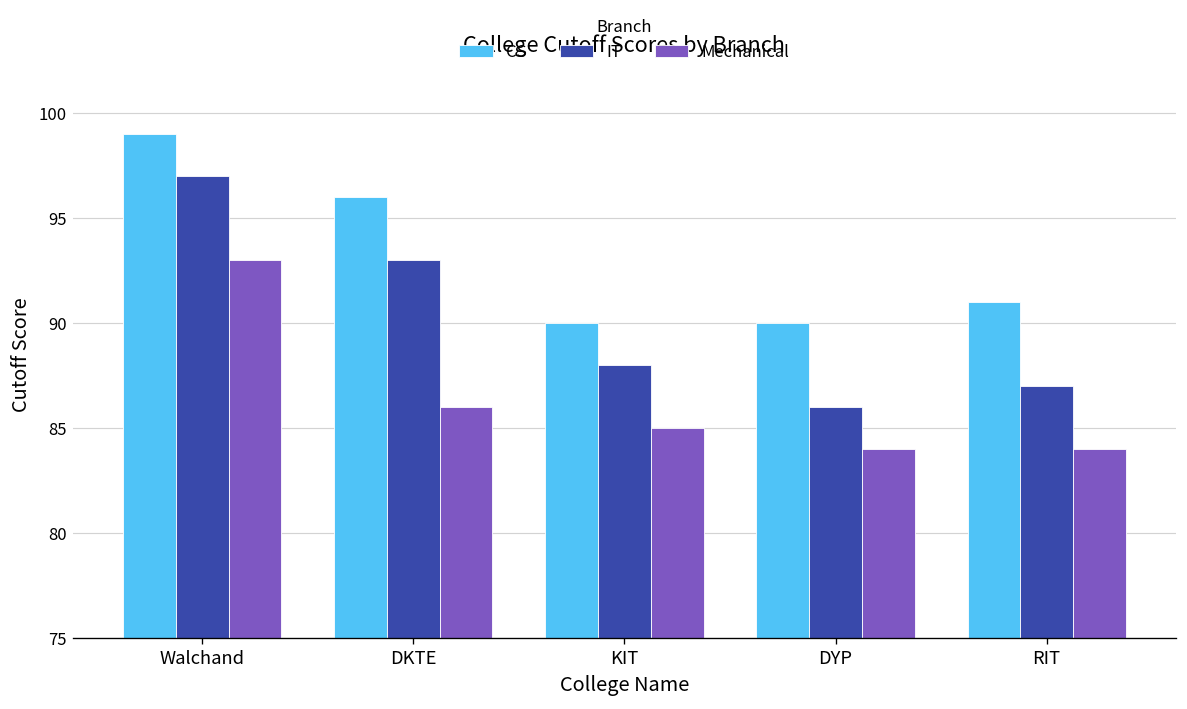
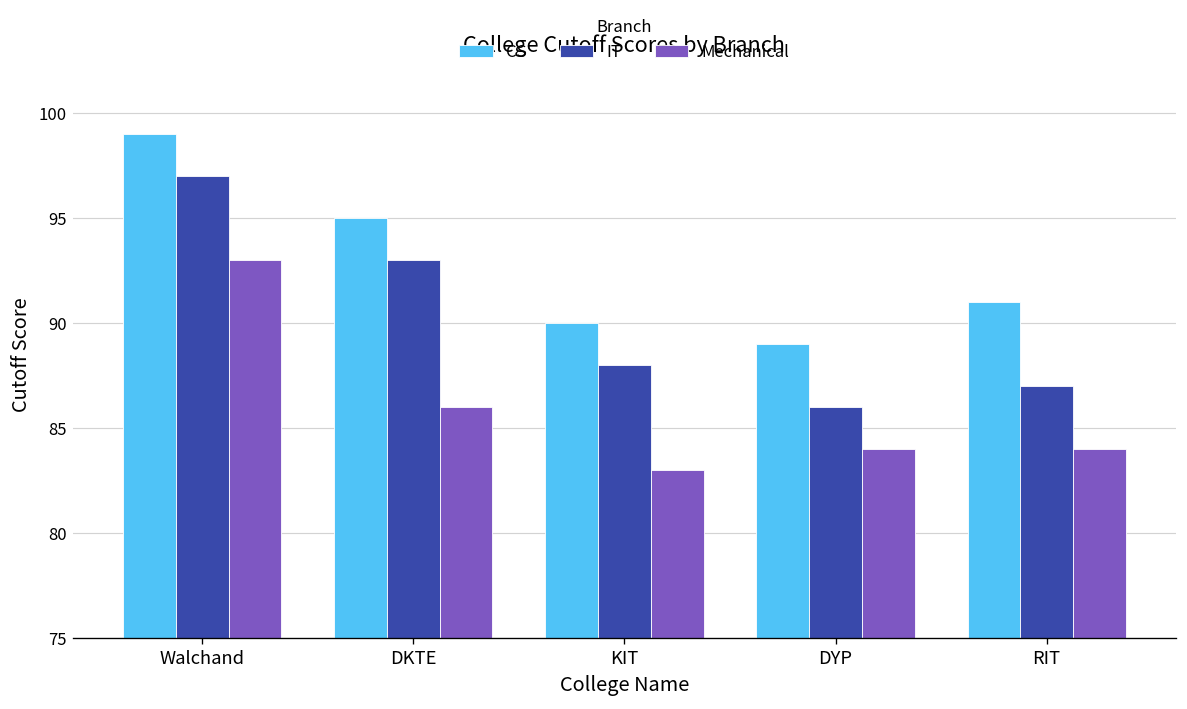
  {
    "CS": {
      "Walchand": 99,
-     "DKTE": 96,
+     "DKTE": 95,
      "KIT": 90,
-     "DYP": 90,
+     "DYP": 89,
      "RIT": 91
    },
    "IT": {
      "Walchand": 97,
      "DKTE": 93,
      "KIT": 88,
      "DYP": 86,
      "RIT": 87
    },
    "Mechanical": {
      "Walchand": 93,
      "DKTE": 86,
-     "KIT": 85,
+     "KIT": 83,
      "DYP": 84,
      "RIT": 84
    }
  }
